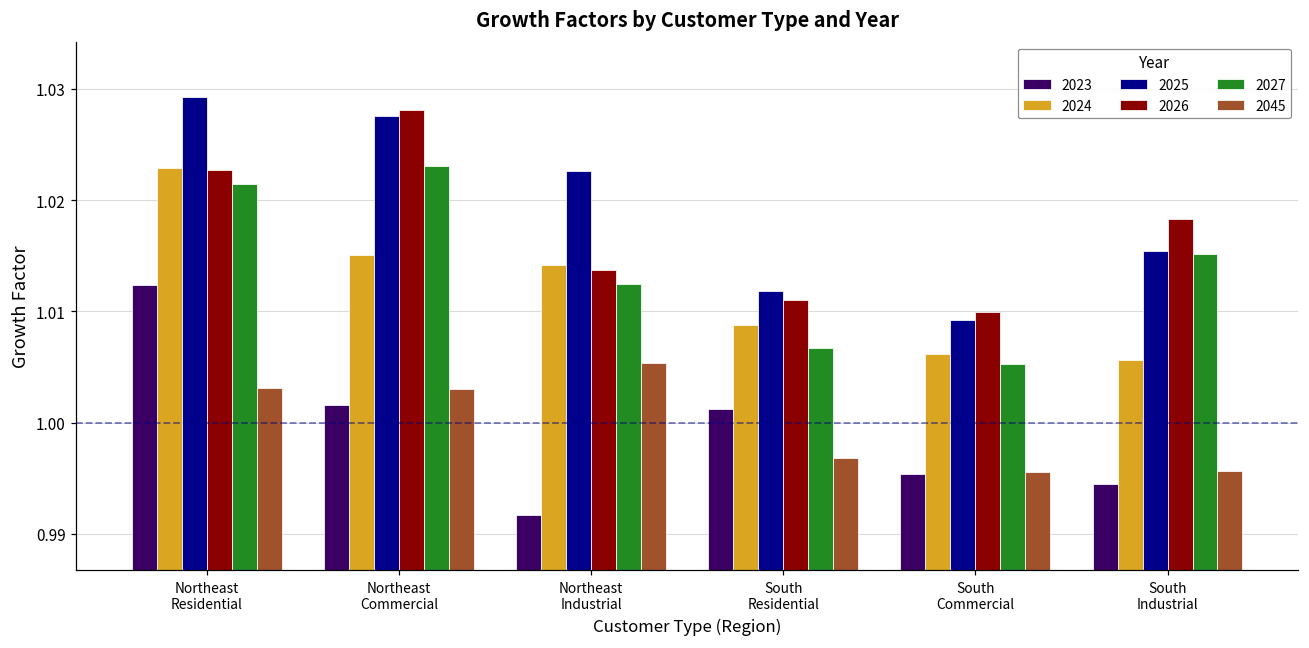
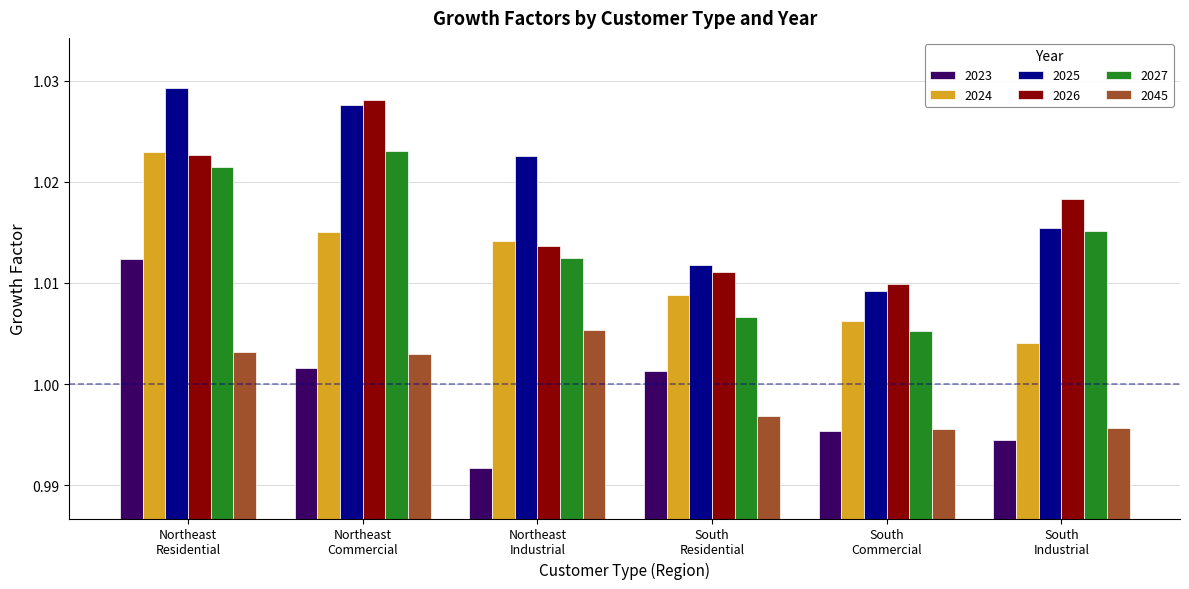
  {
    "2023": {
      "Northeast Residential": 1.0124,
      "Northeast Commercial": 1.0016,
      "Northeast Industrial": 0.9917,
      "South Residential": 1.0013,
      "South Commercial": 0.9954,
      "South Industrial": 0.9944
    },
    "2024": {
      "Northeast Residential": 1.0229,
      "Northeast Commercial": 1.0151,
      "Northeast Industrial": 1.0142,
      "South Residential": 1.0088,
      "South Commercial": 1.0062,
-     "South Industrial": 1.0056
+     "South Industrial": 1.0041
    },
    "2025": {
      "Northeast Residential": 1.0292,
      "Northeast Commercial": 1.0275,
      "Northeast Industrial": 1.0226,
      "South Residential": 1.0118,
      "South Commercial": 1.0092,
      "South Industrial": 1.0155
    },
    "2026": {
      "Northeast Residential": 1.0227,
      "Northeast Commercial": 1.0281,
      "Northeast Industrial": 1.0137,
      "South Residential": 1.0110,
      "South Commercial": 1.0099,
      "South Industrial": 1.0183
    },
    "2027": {
      "Northeast Residential": 1.0215,
      "Northeast Commercial": 1.0231,
      "Northeast Industrial": 1.0125,
      "South Residential": 1.0067,
      "South Commercial": 1.0053,
      "South Industrial": 1.0152
    },
    "2045": {
      "Northeast Residential": 1.0031,
      "Northeast Commercial": 1.0030,
      "Northeast Industrial": 1.0053,
      "South Residential": 0.9968,
      "South Commercial": 0.9955,
      "South Industrial": 0.9956
    }
  }
